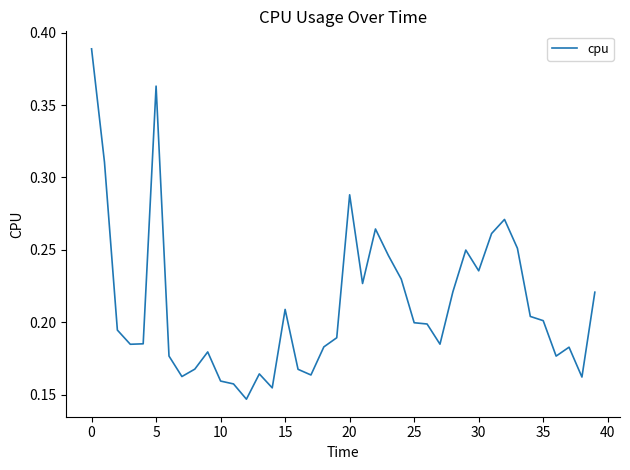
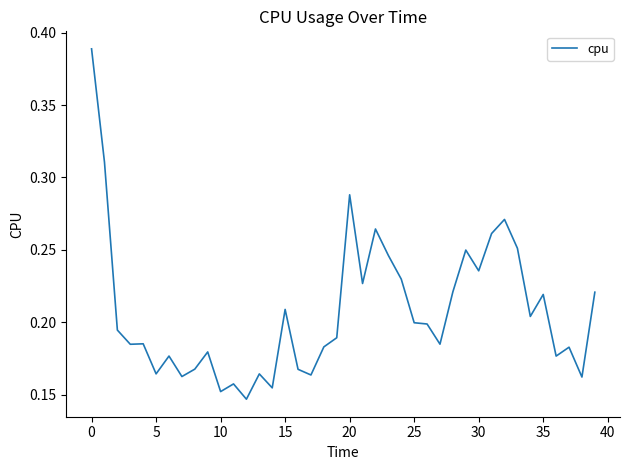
  {
    "0": 0.389,
-   "5": 0.363,
-   "10": 0.159,
+   "5": 0.164,
+   "10": 0.152,
    "15": 0.209,
    "20": 0.288,
    "25": 0.200,
    "30": 0.235,
-   "35": 0.201
+   "35": 0.219
  }
